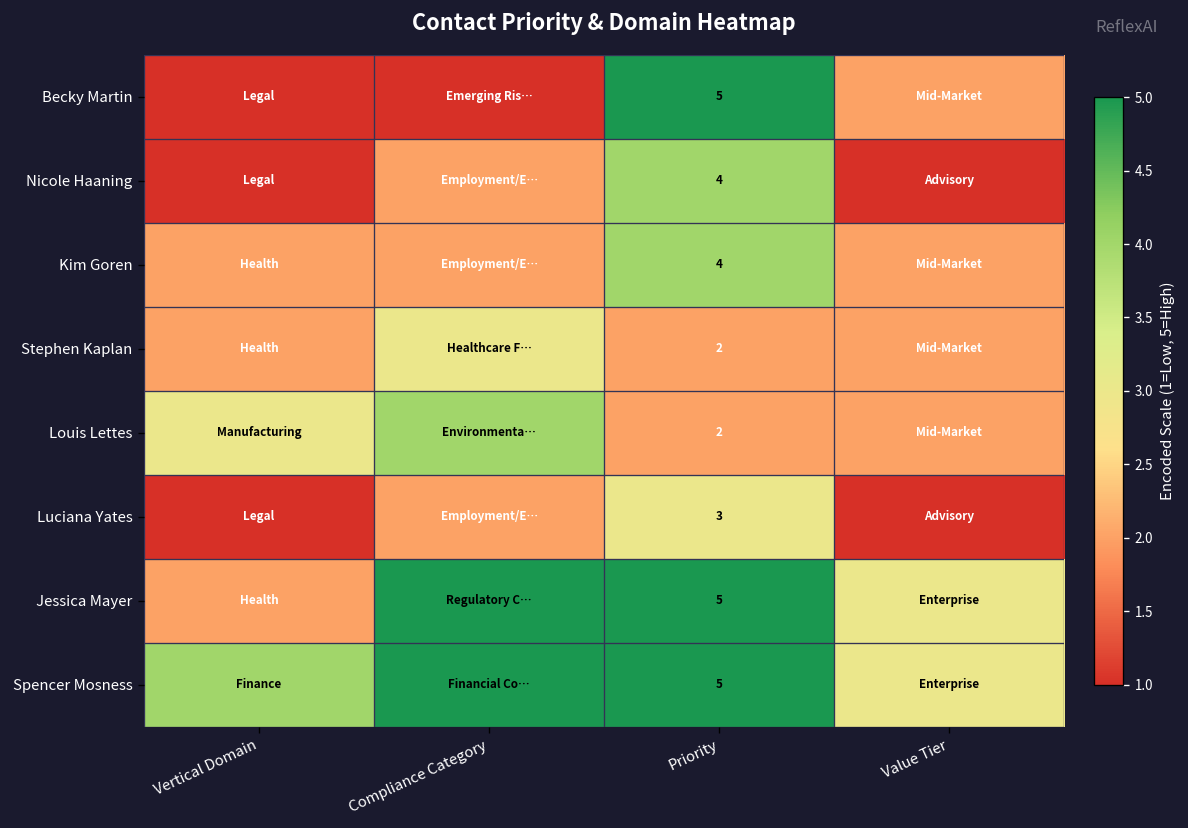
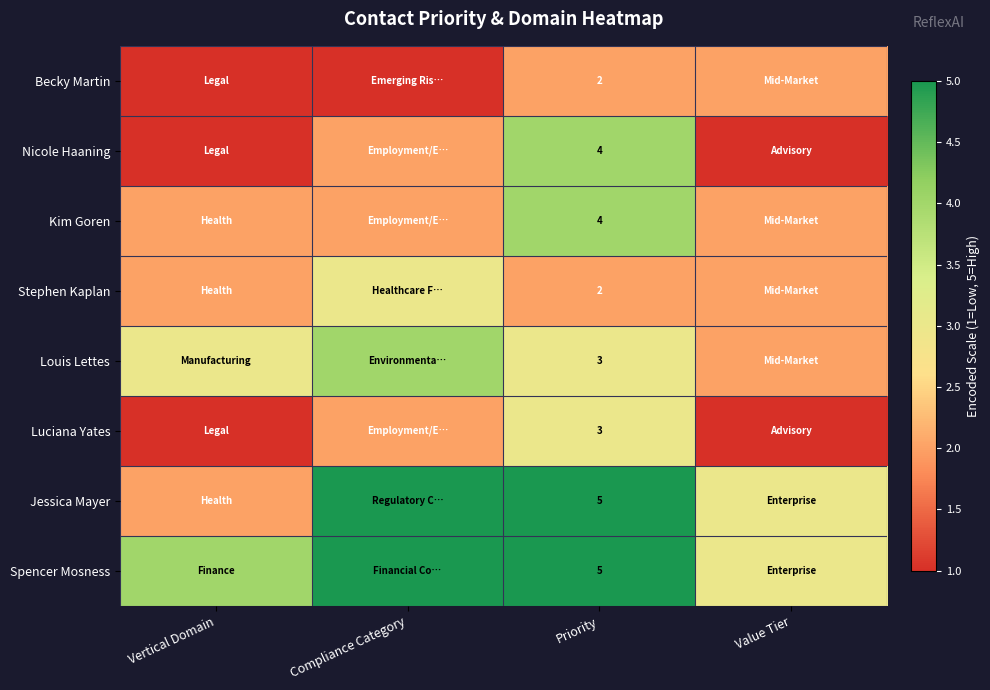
  {
    "Becky Martin": {
-     "Priority": 5
+     "Priority": 2
    },
    "Nicole Haaning": {
      "Priority": 4
    },
    "Kim Goren": {
      "Priority": 4
    },
    "Stephen Kaplan": {
      "Priority": 2
    },
    "Louis Lettes": {
-     "Priority": 2
+     "Priority": 3
    },
    "Luciana Yates": {
      "Priority": 3
    },
    "Jessica Mayer": {
      "Priority": 5
    },
    "Spencer Mosness": {
      "Priority": 5
    }
  }
